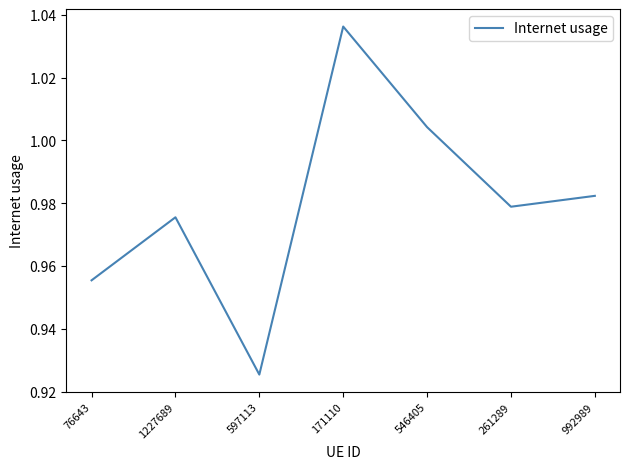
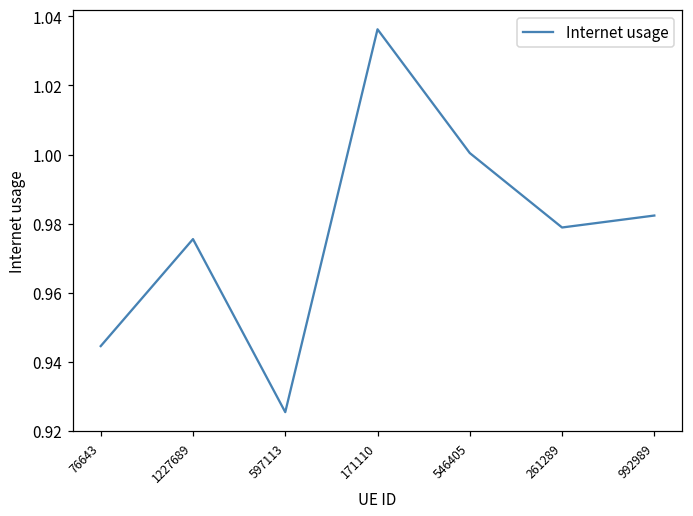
  {
-   "76643": 0.955,
+   "76643": 0.945,
    "1227689": 0.976,
    "597113": 0.925,
    "171110": 1.036,
-   "546405": 1.004,
+   "546405": 1.000,
    "261289": 0.979,
    "992989": 0.982
  }
